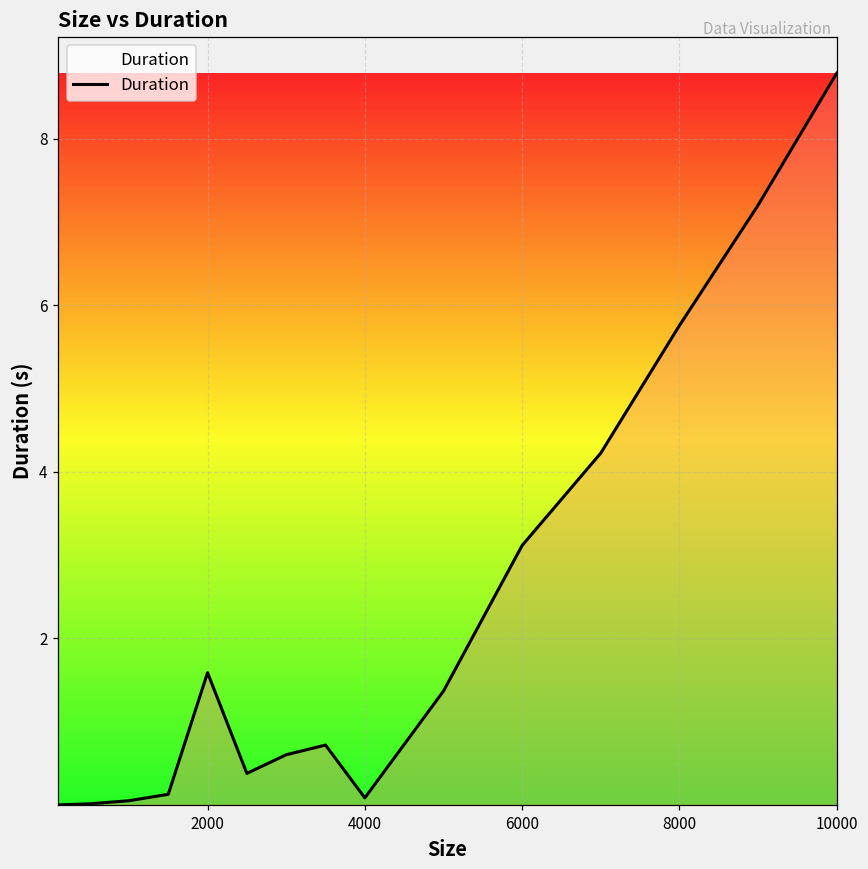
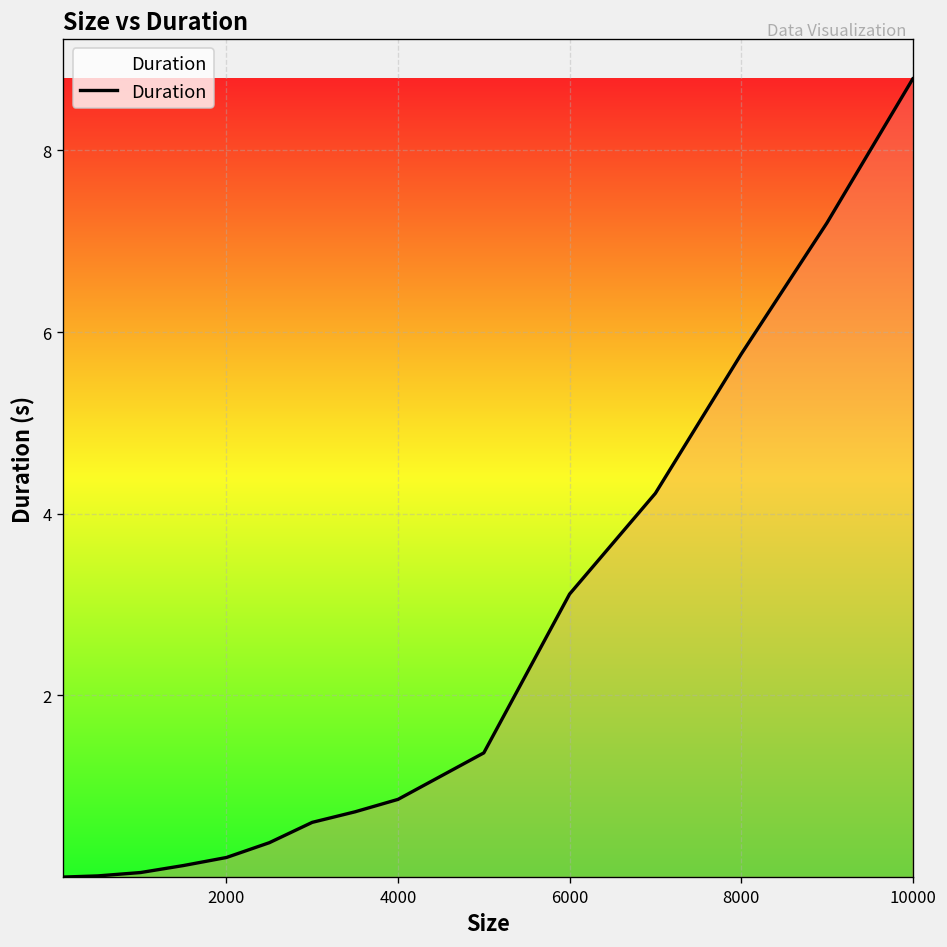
  {
-   "2000": 1.6,
-   "4000": 0.1,
+   "2000": 0.2,
+   "4000": 0.9,
    "6000": 3.1,
    "8000": 5.8,
    "10000": 8.8
  }
